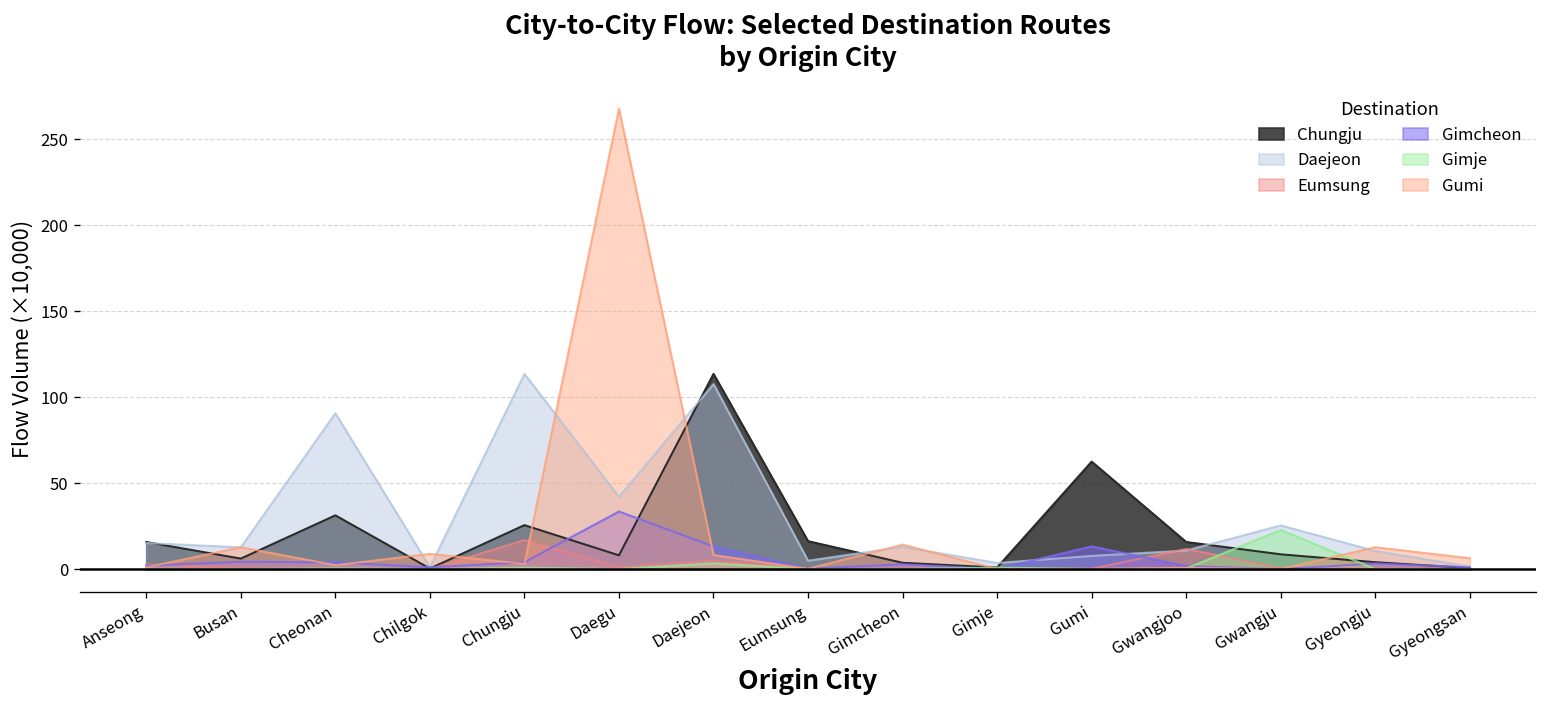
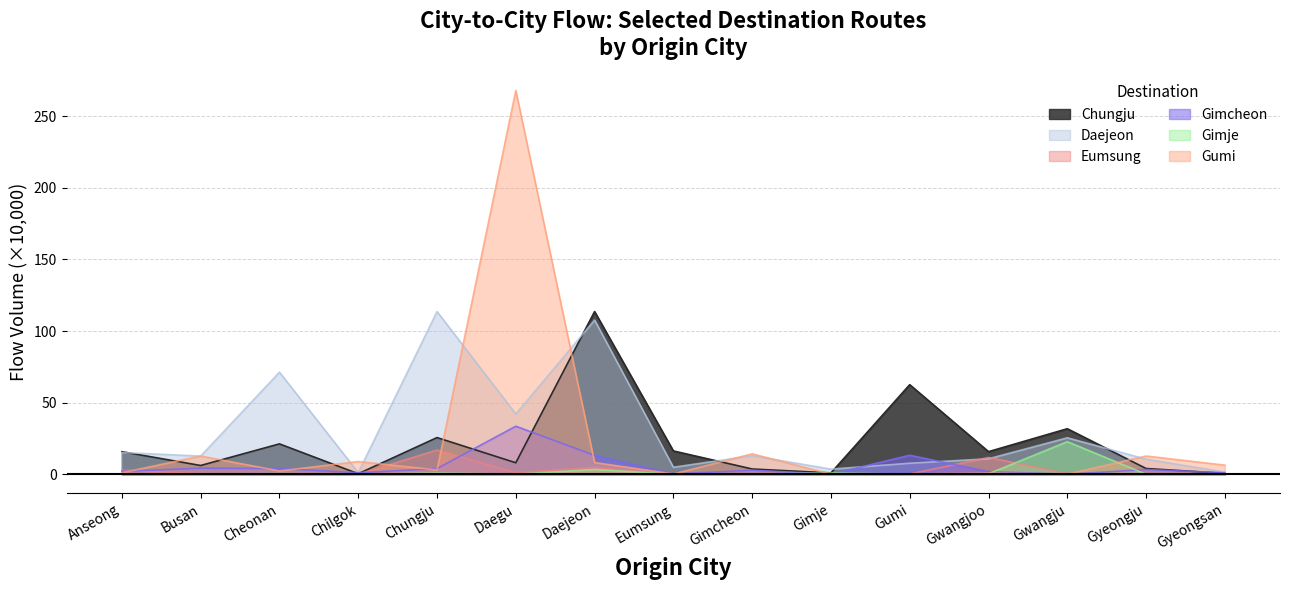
  {
    "Chungju": {
      "Busan": 6,
-     "Cheonan": 31,
+     "Cheonan": 21,
      "Chungju": 26,
      "Daegu": 8,
      "Daejeon": 114,
      "Eumsung": 16,
      "Gumi": 63,
      "Gwangjoo": 16,
-     "Gwangju": 9
+     "Gwangju": 32
    },
    "Daejeon": {
-     "Cheonan": 91,
+     "Cheonan": 71,
      "Chungju": 114,
      "Daegu": 42,
      "Daejeon": 108,
      "Eumsung": 5,
      "Gimje": 4,
      "Gumi": 8,
      "Gwangju": 25,
      "Gyeongju": 11
    },
    "Gimcheon": {
      "Busan": 4,
      "Daegu": 34,
      "Daejeon": 13,
      "Gumi": 13
    },
    "Gimje": {
      "Chungju": 1,
      "Gwangju": 23
    }
  }
